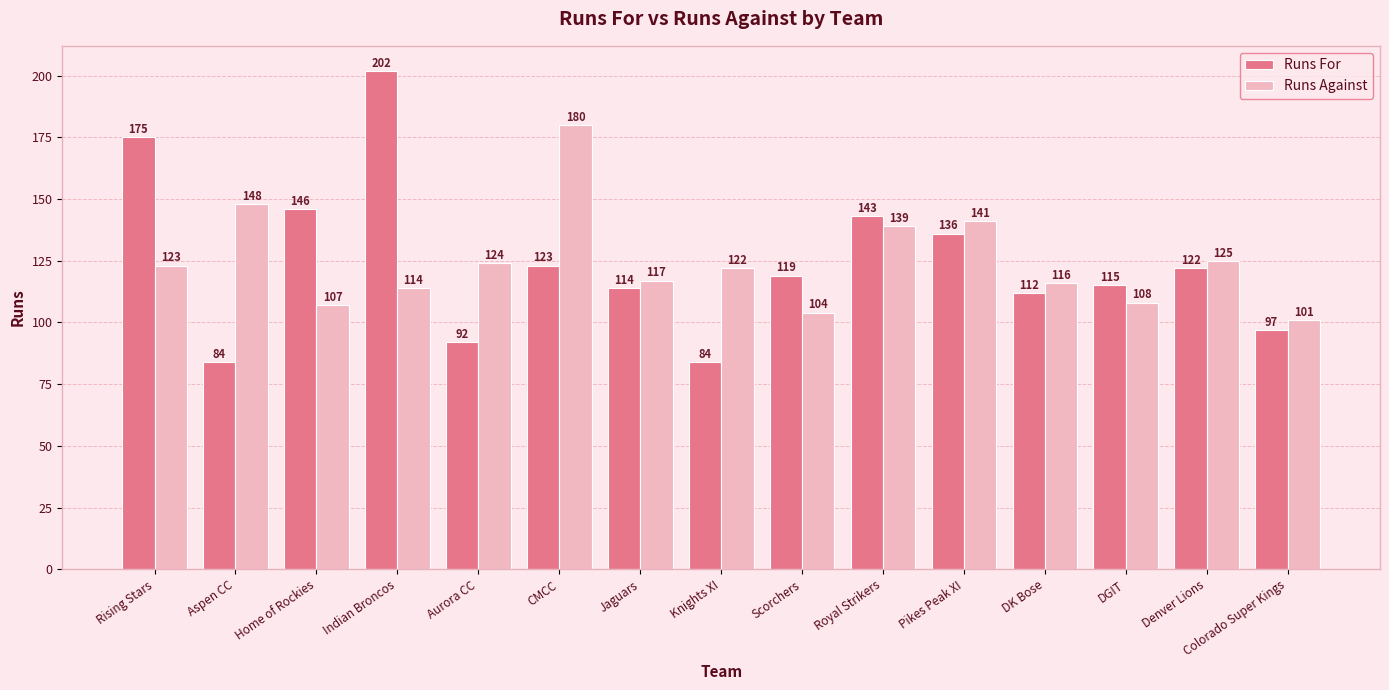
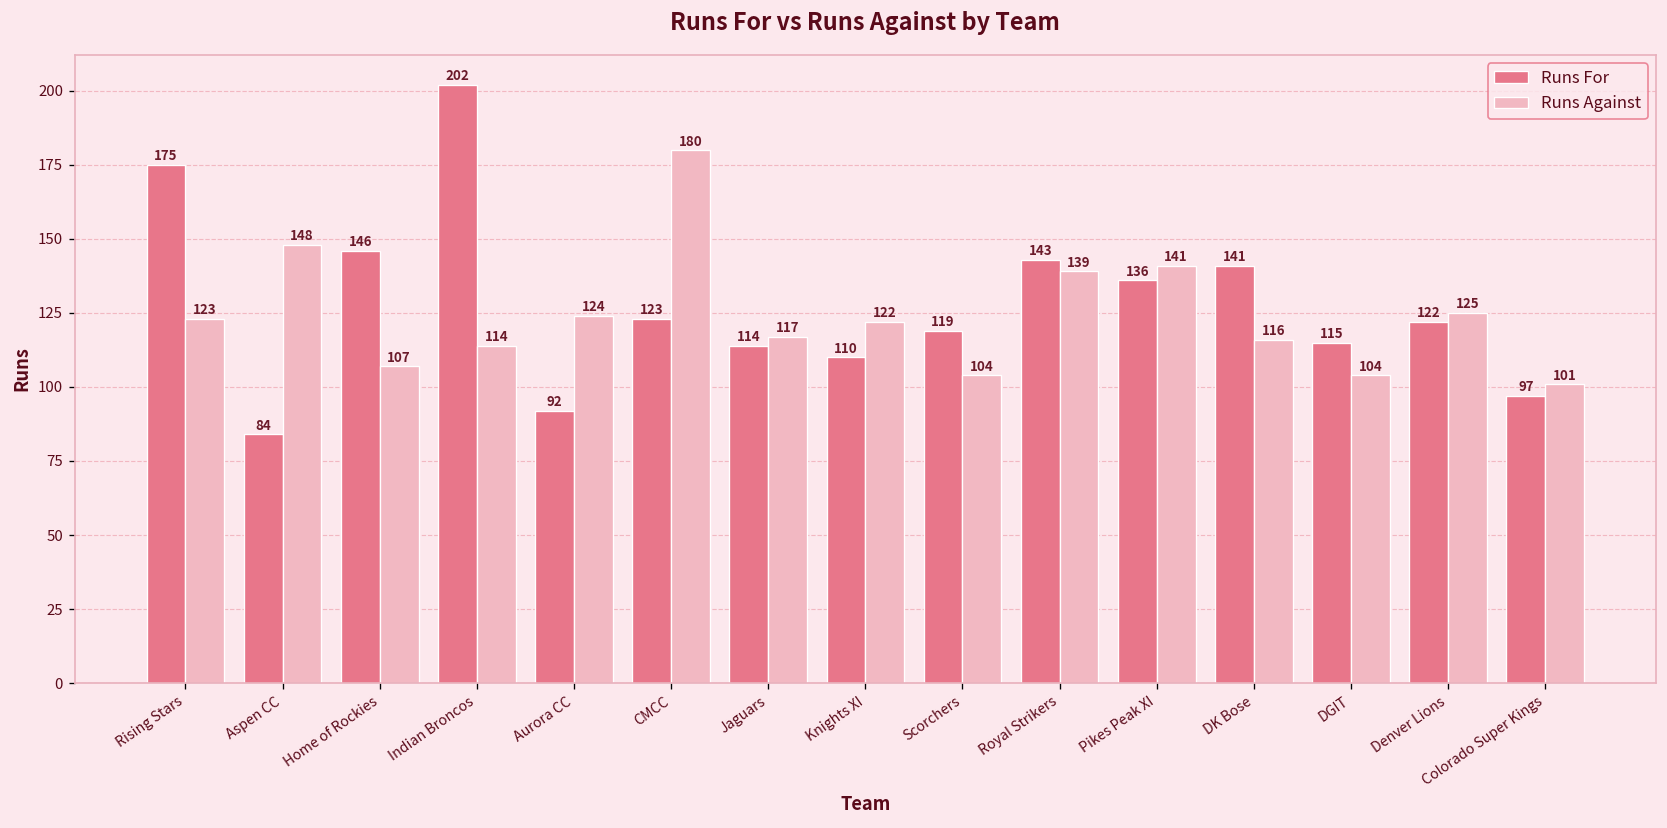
  {
    "Runs For": {
      "Rising Stars": 175,
      "Aspen CC": 84,
      "Home of Rockies": 146,
      "Indian Broncos": 202,
      "Aurora CC": 92,
      "CMCC": 123,
      "Jaguars": 114,
-     "Knights XI": 84,
+     "Knights XI": 110,
      "Scorchers": 119,
      "Royal Strikers": 143,
      "Pikes Peak XI": 136,
-     "DK Bose": 112,
+     "DK Bose": 141,
      "DGIT": 115,
      "Denver Lions": 122,
      "Colorado Super Kings": 97
    },
    "Runs Against": {
      "Rising Stars": 123,
      "Aspen CC": 148,
      "Home of Rockies": 107,
      "Indian Broncos": 114,
      "Aurora CC": 124,
      "CMCC": 180,
      "Jaguars": 117,
      "Knights XI": 122,
      "Scorchers": 104,
      "Royal Strikers": 139,
      "Pikes Peak XI": 141,
      "DK Bose": 116,
-     "DGIT": 108,
+     "DGIT": 104,
      "Denver Lions": 125,
      "Colorado Super Kings": 101
    }
  }
